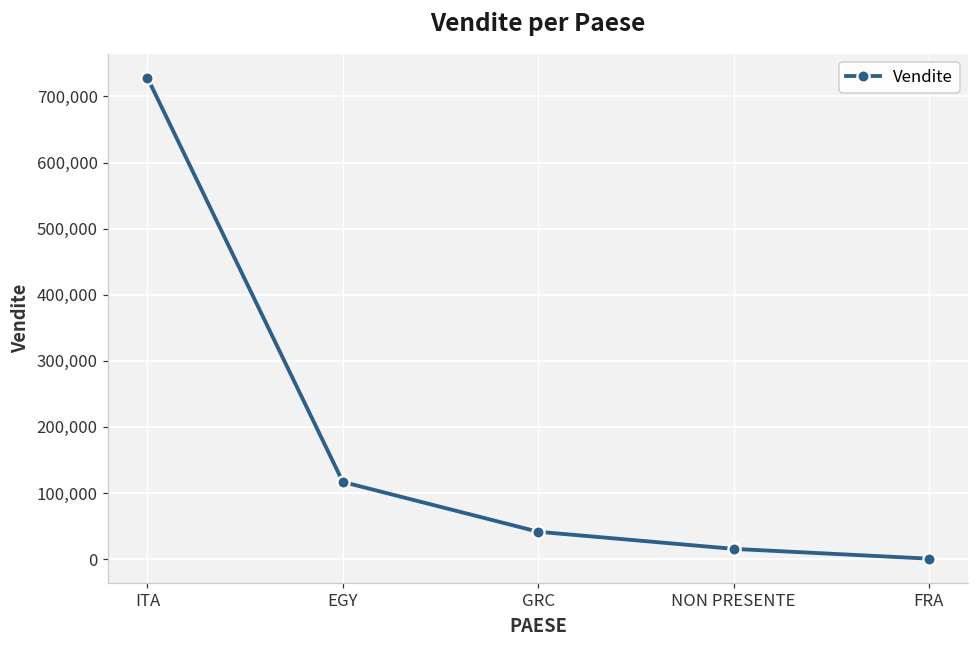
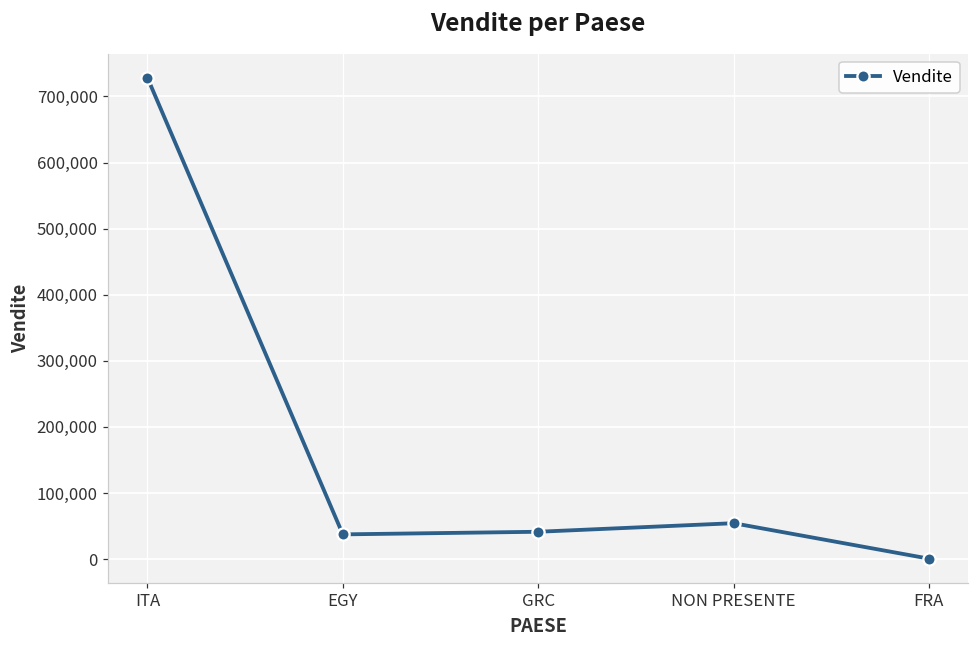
  {
    "ITA": "730,000",
-   "EGY": "120,000",
+   "EGY": "40,000",
    "GRC": "40,000",
-   "NON PRESENTE": "20,000",
+   "NON PRESENTE": "50,000",
    "FRA": "0"
  }
